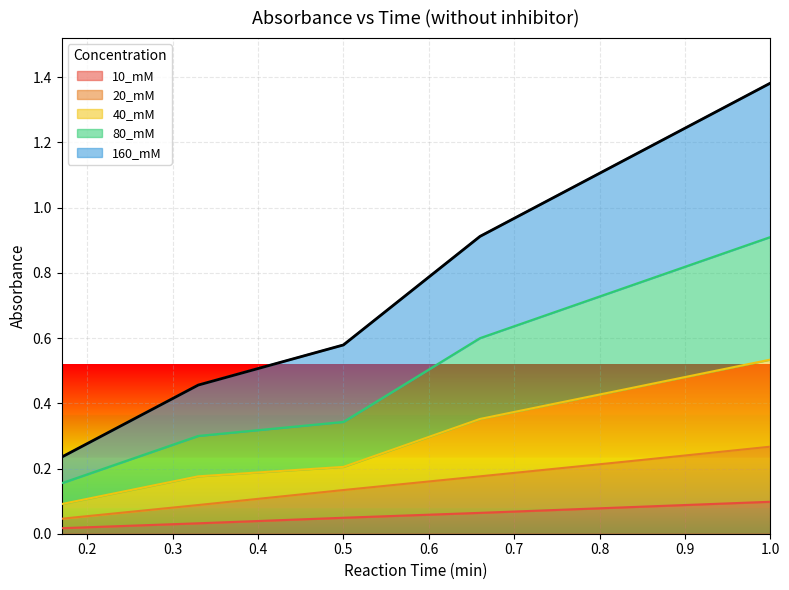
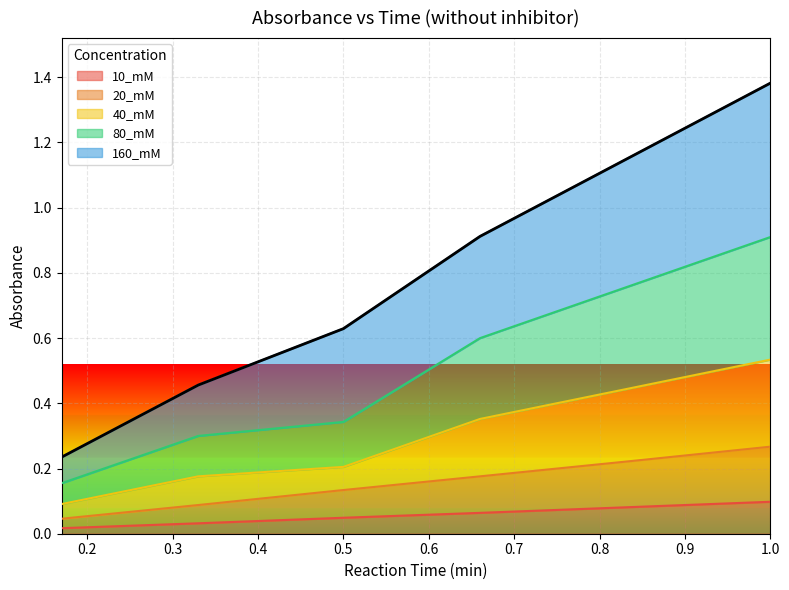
  {
    "40_mM": {
      "0.5": 0.07,
      "1.0": 0.27
    },
    "80_mM": {
      "0.5": 0.14,
      "1.0": 0.38
    },
    "160_mM": {
-     "0.5": 0.24,
+     "0.5": 0.29,
      "1.0": 0.47
    }
  }
